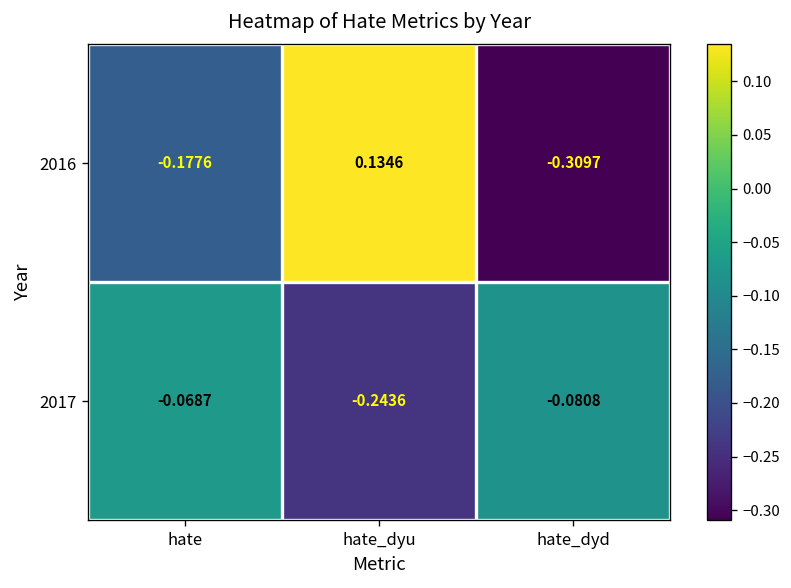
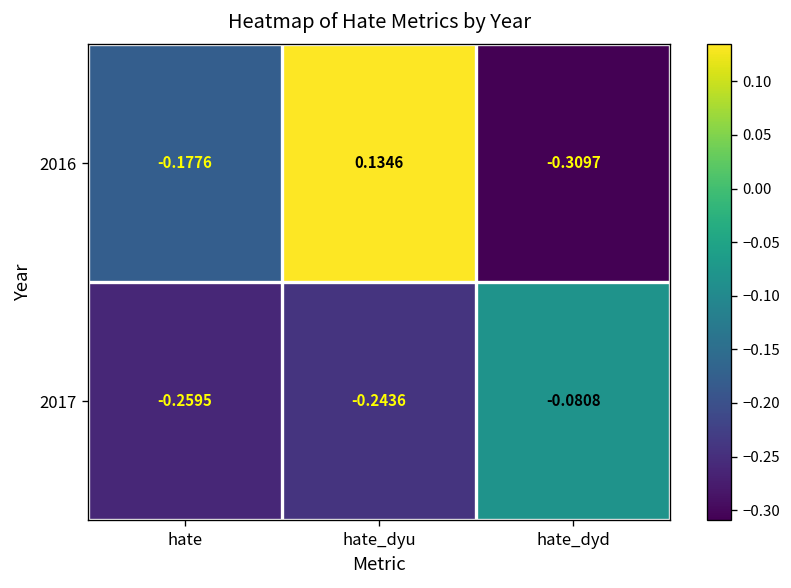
  {
    "2016": {
      "hate": -0.1776,
      "hate_dyu": 0.1346,
      "hate_dyd": -0.3097
    },
    "2017": {
-     "hate": -0.0687,
+     "hate": -0.2595,
      "hate_dyu": -0.2436,
      "hate_dyd": -0.0808
    }
  }
